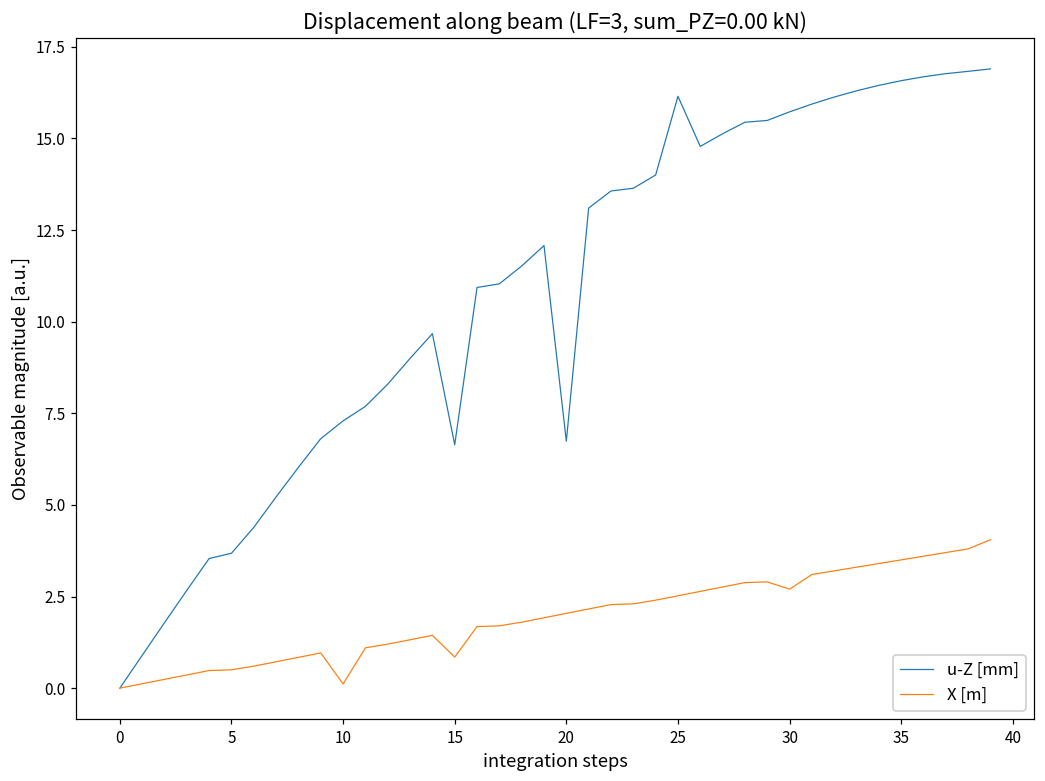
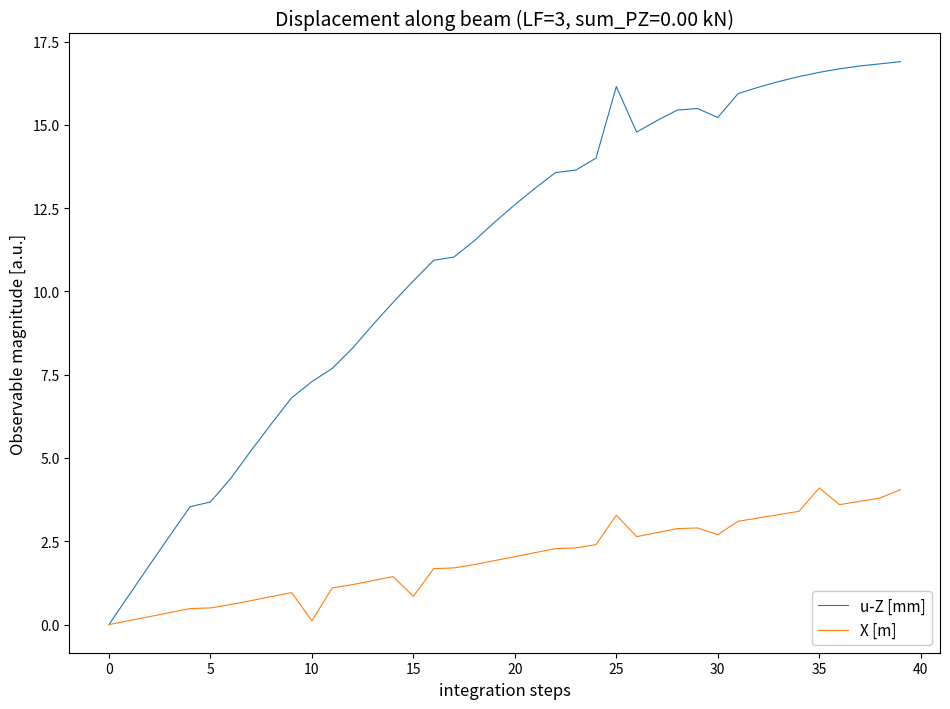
  {
    "u-Z [mm]": {
      "5": 3.7,
      "10": 7.3,
-     "15": 6.6,
-     "20": 6.7,
+     "15": 10.3,
+     "20": 12.6,
      "25": 16.2,
-     "30": 15.7,
+     "30": 15.2,
      "35": 16.6
    },
    "X [m]": {
      "5": 0.5,
      "10": 0.1,
      "15": 0.8,
      "20": 2.0,
-     "25": 2.5,
+     "25": 3.3,
      "30": 2.7,
-     "35": 3.5
+     "35": 4.1
    }
  }
